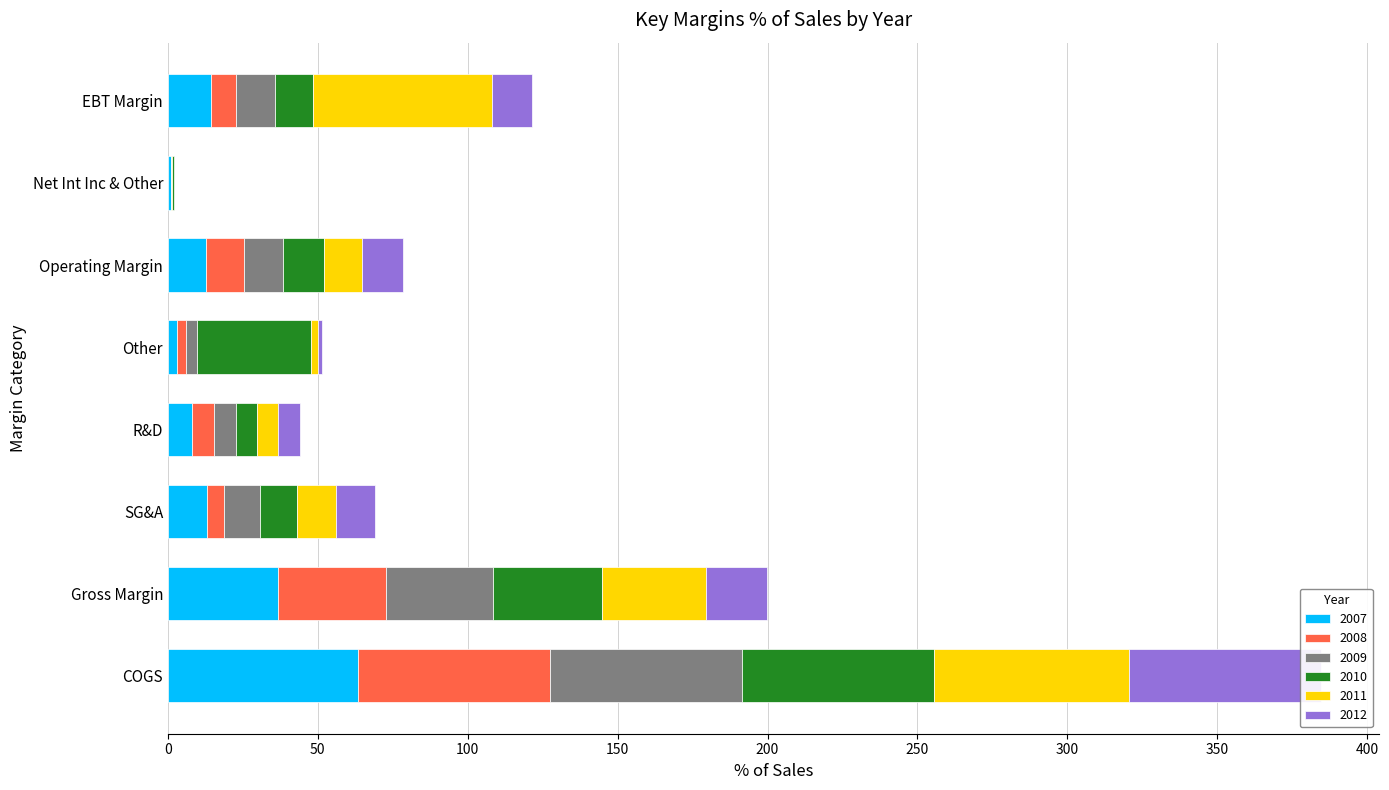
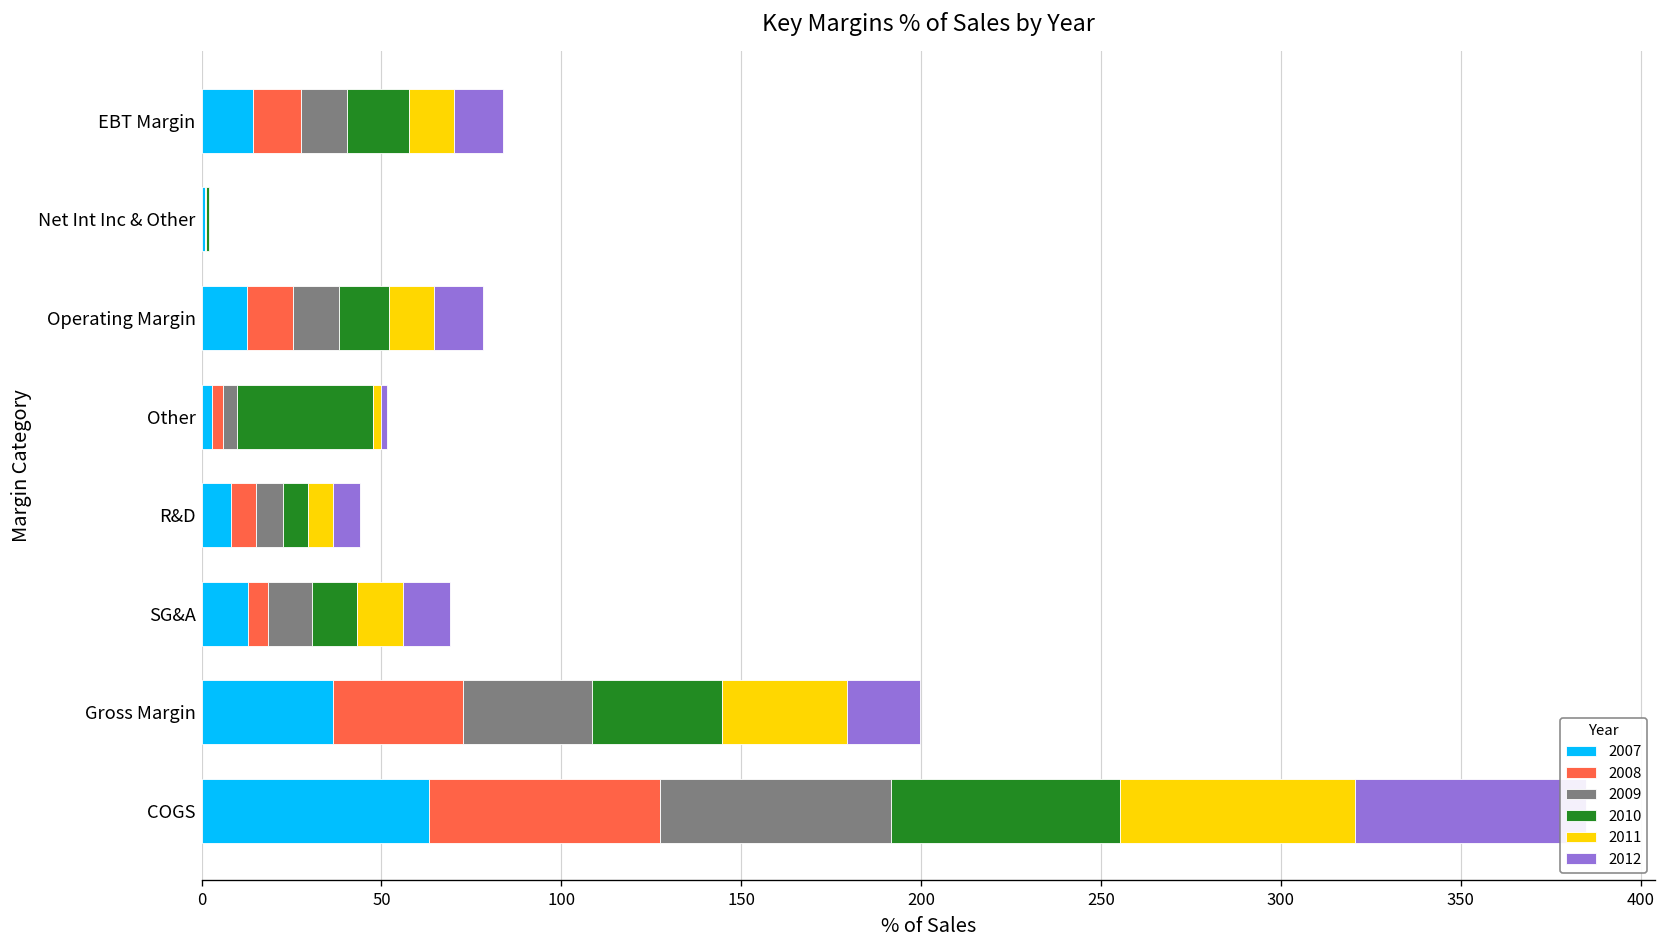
  {
    "2007": {
      "EBT Margin": 14,
      "Net Int Inc & Other": 2,
      "Operating Margin": 13,
      "Other": 3,
      "R&D": 8,
      "SG&A": 13,
      "Gross Margin": 37,
      "COGS": 63
    },
    "2008": {
-     "EBT Margin": 8,
+     "EBT Margin": 13,
      "Operating Margin": 13,
      "Other": 3,
      "R&D": 7,
      "SG&A": 6,
      "Gross Margin": 36,
      "COGS": 64
    },
    "2009": {
      "EBT Margin": 13,
      "Operating Margin": 13,
      "Other": 4,
      "R&D": 7,
      "SG&A": 12,
      "Gross Margin": 36,
      "COGS": 64
    },
    "2010": {
-     "EBT Margin": 13,
+     "EBT Margin": 17,
      "Net Int Inc & Other": -1,
      "Operating Margin": 14,
      "Other": 38,
      "R&D": 7,
      "SG&A": 13,
      "Gross Margin": 36,
      "COGS": 64
    },
    "2011": {
-     "EBT Margin": 60,
+     "EBT Margin": 12,
      "Operating Margin": 13,
      "Other": 2,
      "R&D": 7,
      "SG&A": 13,
      "Gross Margin": 35,
      "COGS": 65
    },
    "2012": {
      "EBT Margin": 14,
      "Operating Margin": 14,
      "Other": 2,
      "R&D": 7,
      "SG&A": 13,
      "Gross Margin": 20
    }
  }
